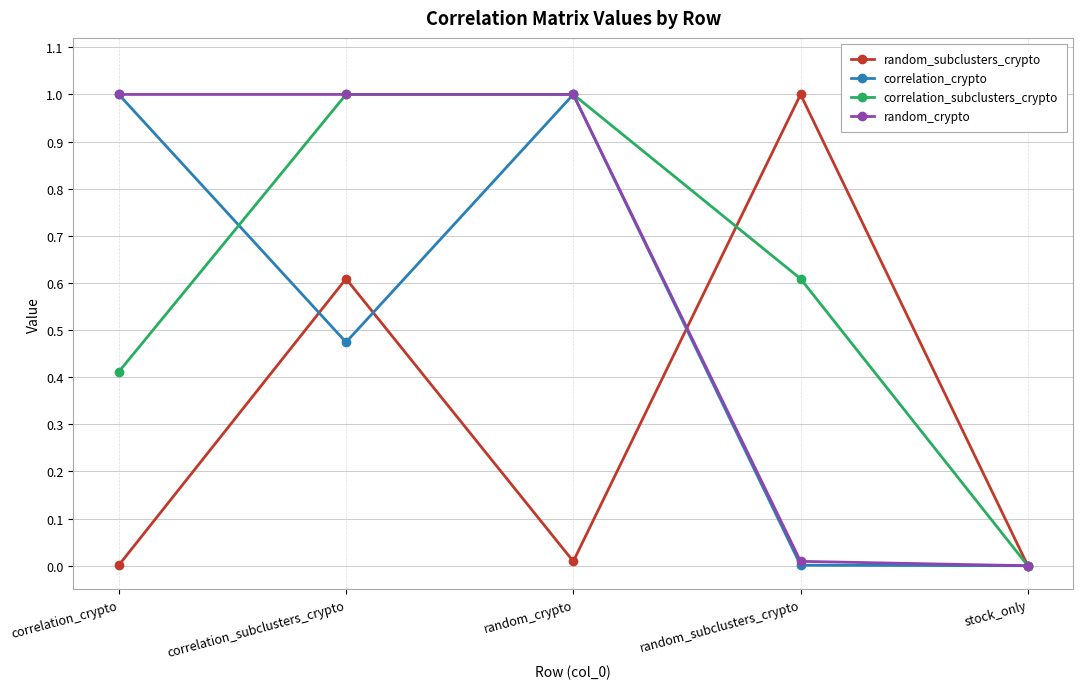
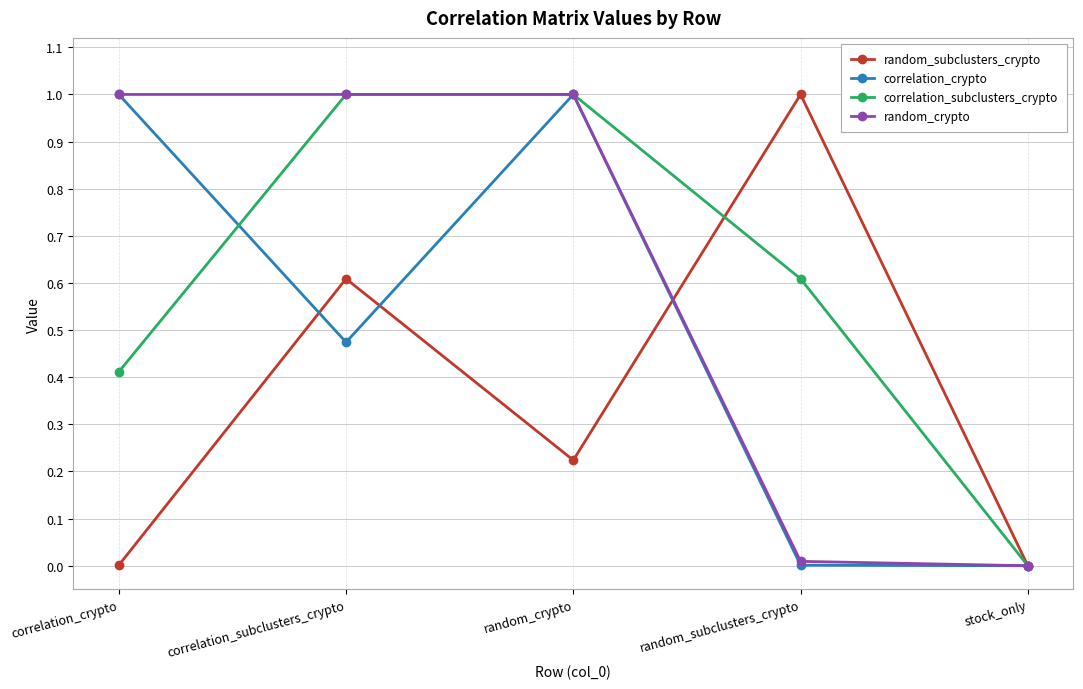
  {
    "random_subclusters_crypto": {
      "correlation_crypto": 0.00,
      "correlation_subclusters_crypto": 0.61,
-     "random_crypto": 0.01,
+     "random_crypto": 0.22,
      "random_subclusters_crypto": 1.00
    },
    "correlation_crypto": {
      "correlation_subclusters_crypto": 0.47,
      "random_subclusters_crypto": 0.00
    },
    "correlation_subclusters_crypto": {
      "correlation_crypto": 0.41,
      "random_subclusters_crypto": 0.61
    },
    "random_crypto": {
      "random_subclusters_crypto": 0.01
    }
  }
